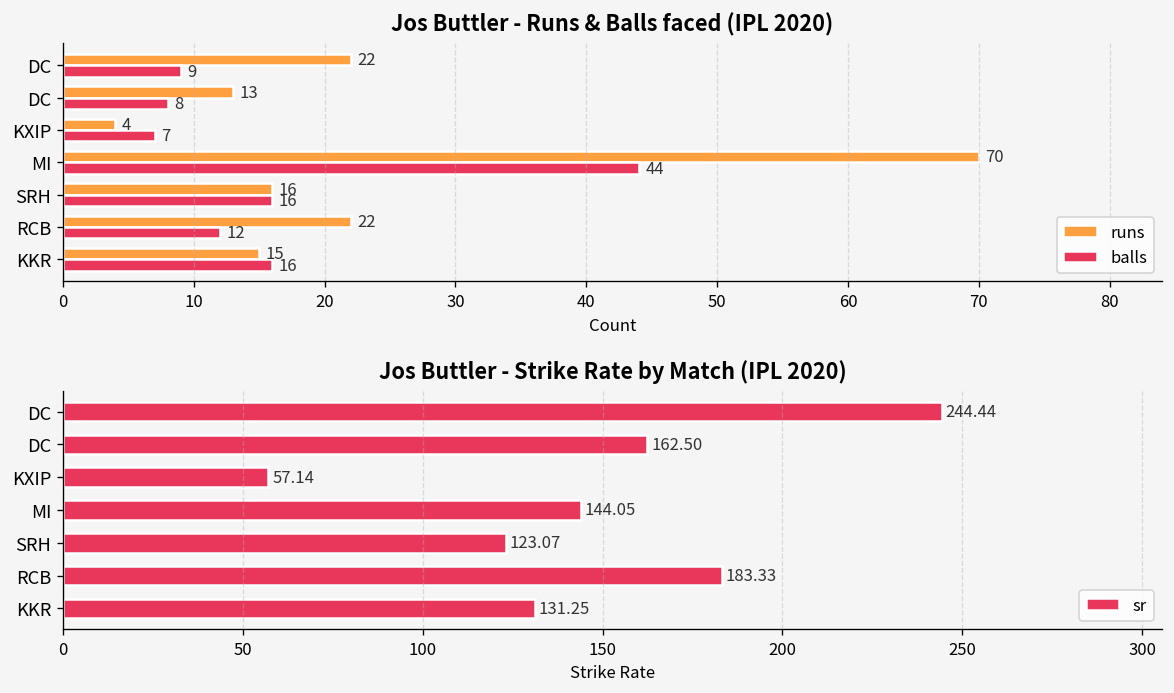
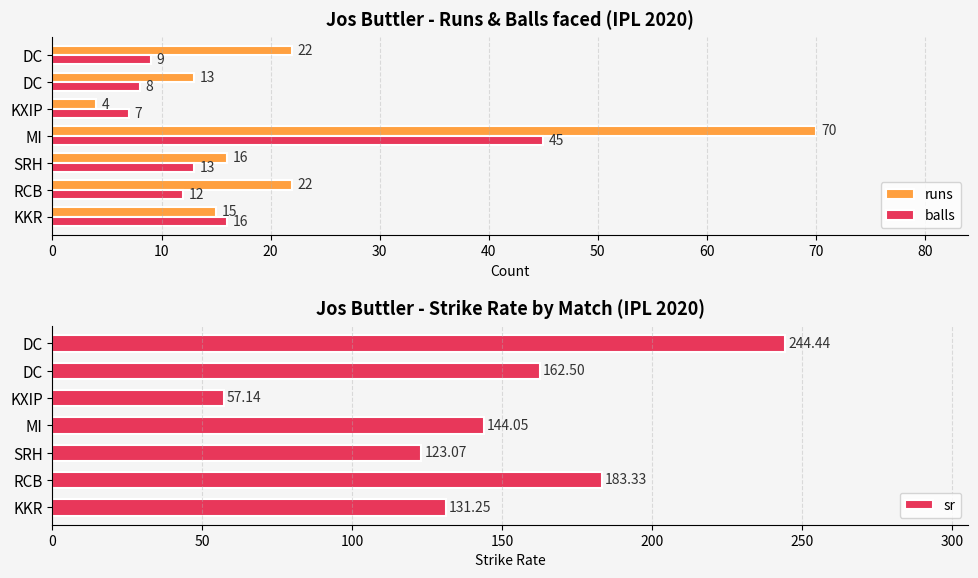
  {
    "Jos Buttler - Runs & Balls faced (IPL 2020)": {
      "runs": {
        "KXIP": 4,
        "MI": 70,
        "SRH": 16,
        "RCB": 22,
        "KKR": 15
      },
      "balls": {
        "KXIP": 7,
-       "MI": 44,
-       "SRH": 16,
+       "MI": 45,
+       "SRH": 13,
        "RCB": 12,
        "KKR": 16
      }
    },
    "Jos Buttler - Strike Rate by Match (IPL 2020)": {
      "KXIP": 57.14,
      "MI": 144.05,
      "SRH": 123.07,
      "RCB": 183.33,
      "KKR": 131.25
    }
  }
